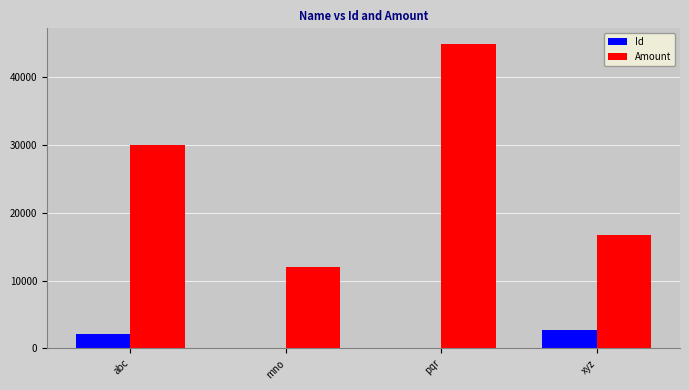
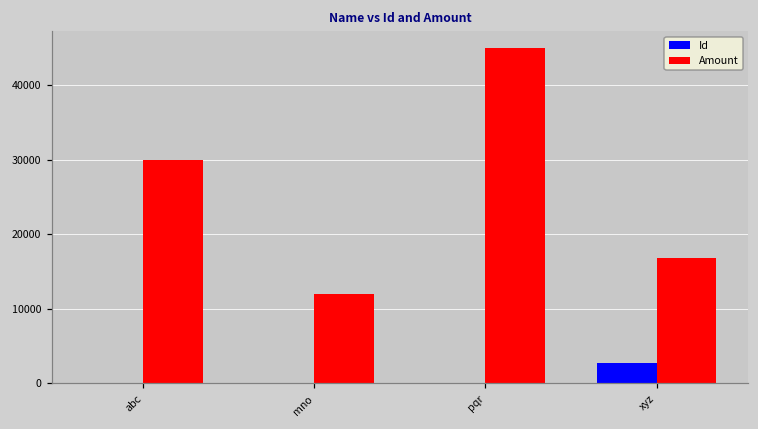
  {
    "Id": {
-     "abc": 2000,
+     "abc": 0,
      "xyz": 3000
    },
    "Amount": {
      "abc": 30000,
      "mno": 12000,
      "pqr": 45000,
      "xyz": 17000
    }
  }
